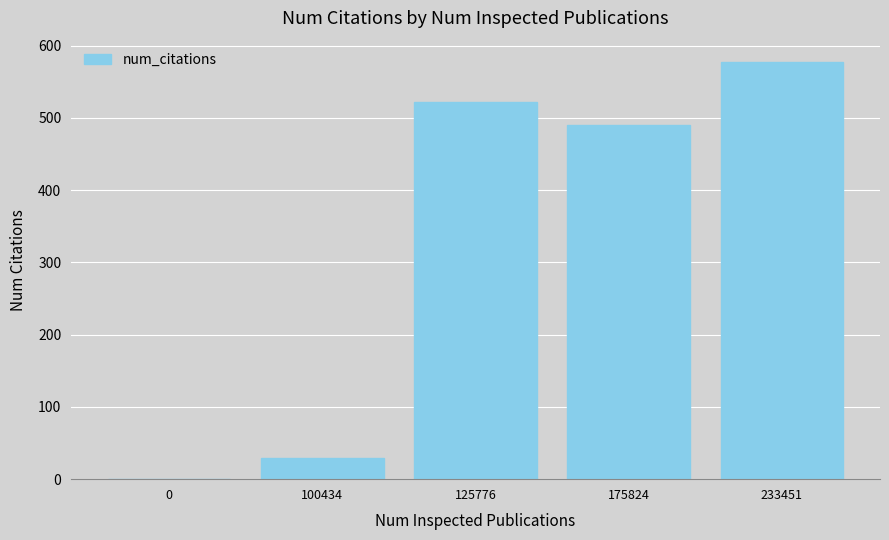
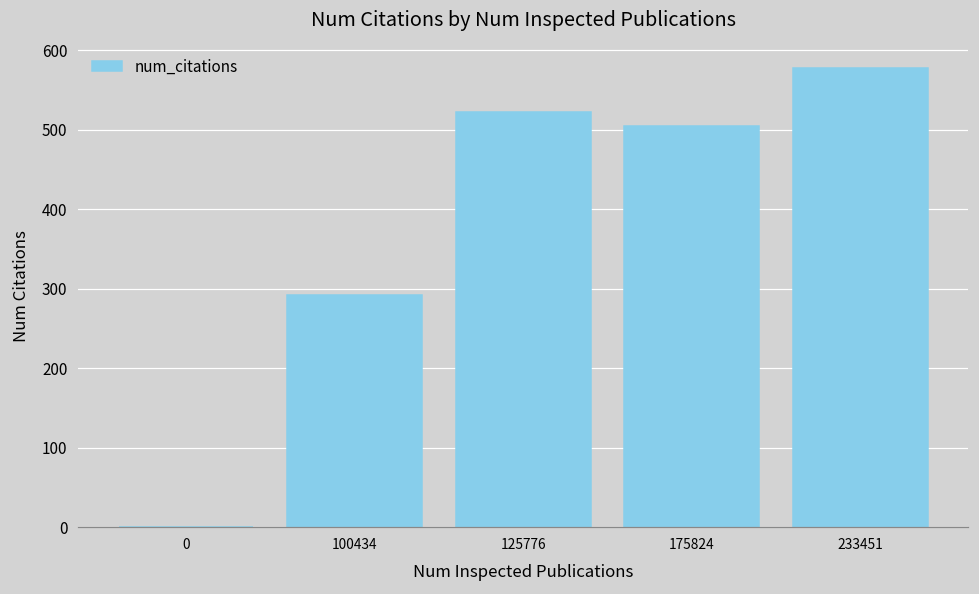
  {
    "0": 0,
-   "100434": 30,
+   "100434": 290,
    "125776": 520,
-   "175824": 490,
+   "175824": 510,
    "233451": 580
  }
